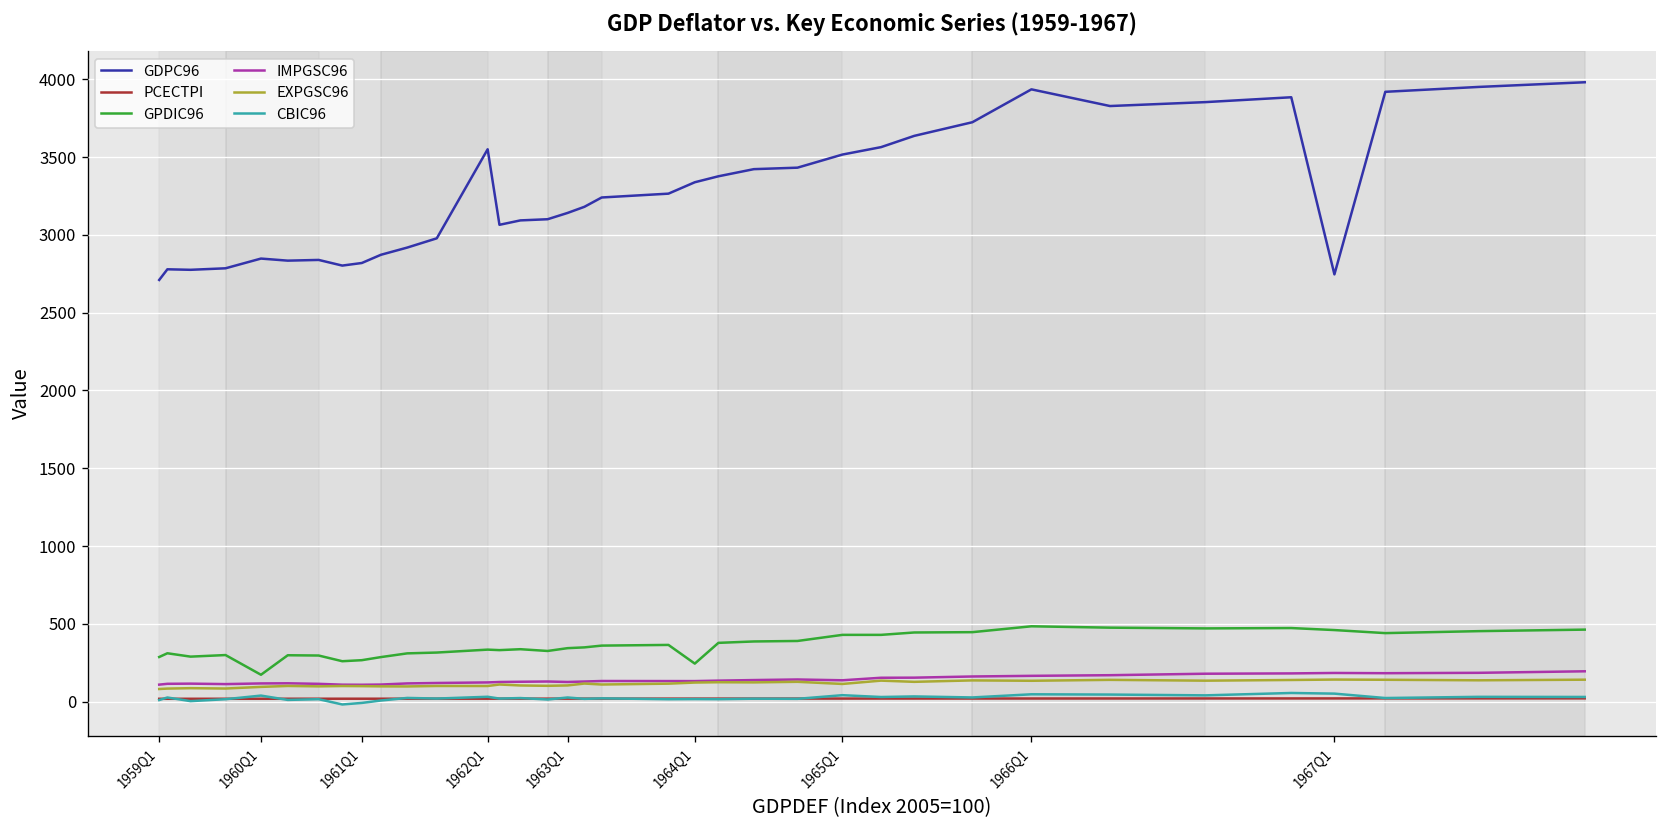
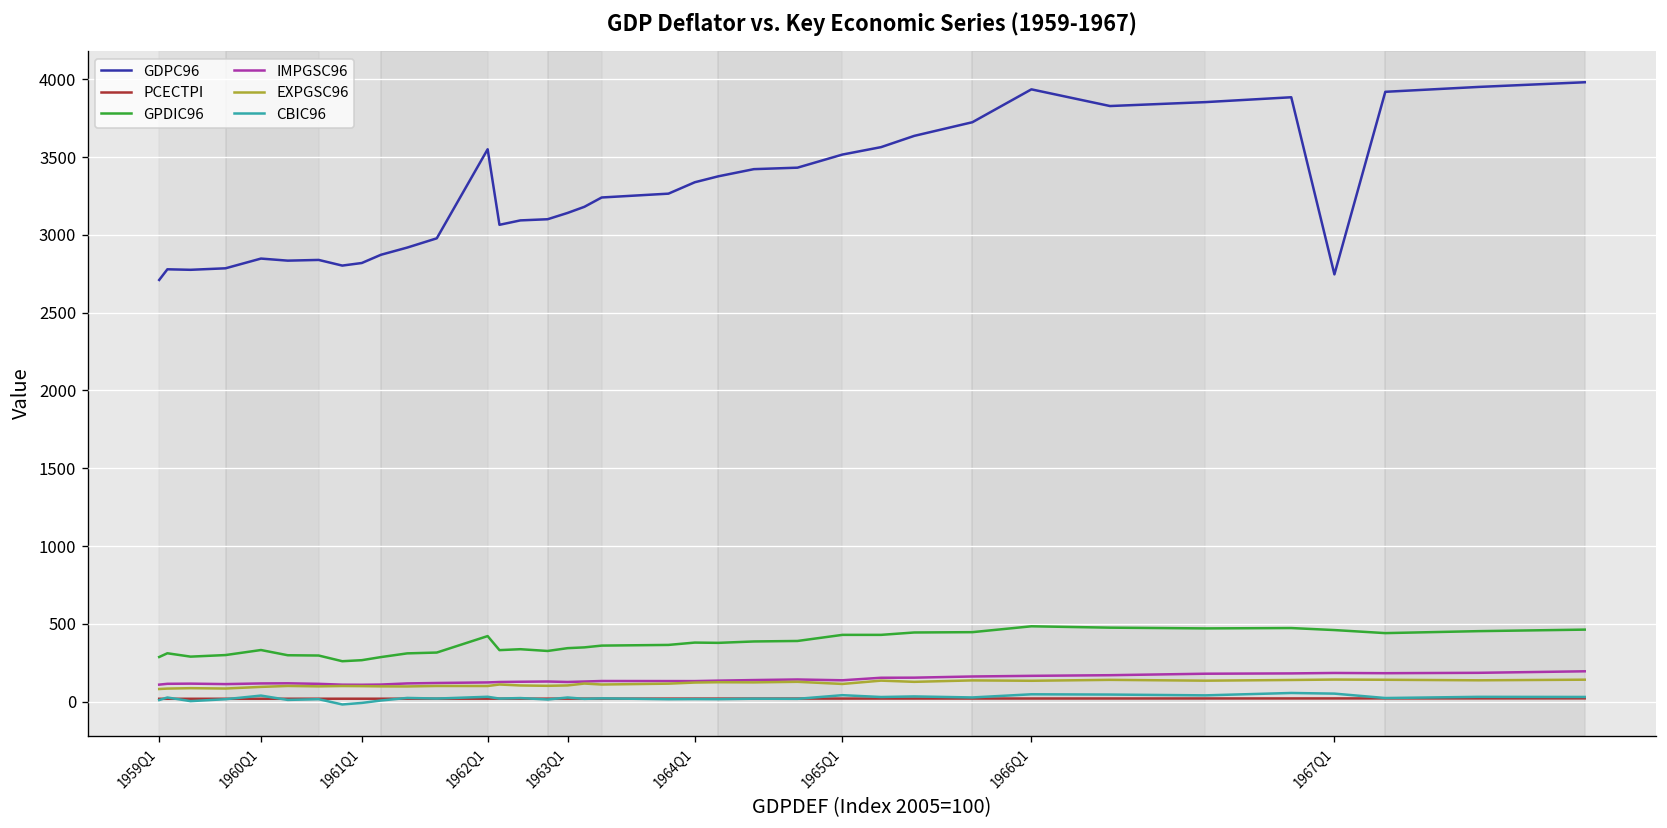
  {
    "GDPC96": {
      "1959Q1": 2710,
      "1960Q1": 2850,
      "1961Q1": 2820,
      "1962Q1": 3550,
      "1963Q1": 3140,
      "1964Q1": 3340,
      "1965Q1": 3520,
      "1966Q1": 3940,
      "1967Q1": 2750
    },
    "PCECTPI": {
      "1960Q1": 20,
      "1961Q1": 20,
      "1965Q1": 20,
      "1966Q1": 20,
      "1967Q1": 20
    },
    "GPDIC96": {
      "1959Q1": 290,
-     "1960Q1": 170,
+     "1960Q1": 330,
      "1961Q1": 270,
-     "1962Q1": 330,
+     "1962Q1": 420,
      "1963Q1": 340,
-     "1964Q1": 240,
+     "1964Q1": 380,
      "1965Q1": 430,
      "1966Q1": 480,
      "1967Q1": 460
    },
    "IMPGSC96": {
      "1959Q1": 110,
      "1960Q1": 120,
      "1962Q1": 120,
      "1963Q1": 130,
      "1965Q1": 140,
      "1966Q1": 170,
      "1967Q1": 180
    },
    "EXPGSC96": {
      "1959Q1": 80,
      "1960Q1": 90,
      "1962Q1": 100,
      "1963Q1": 100,
      "1965Q1": 110,
      "1966Q1": 130,
      "1967Q1": 140
    },
    "CBIC96": {
      "1960Q1": 40,
      "1961Q1": -10,
      "1965Q1": 40,
      "1966Q1": 50,
      "1967Q1": 50
    }
  }
